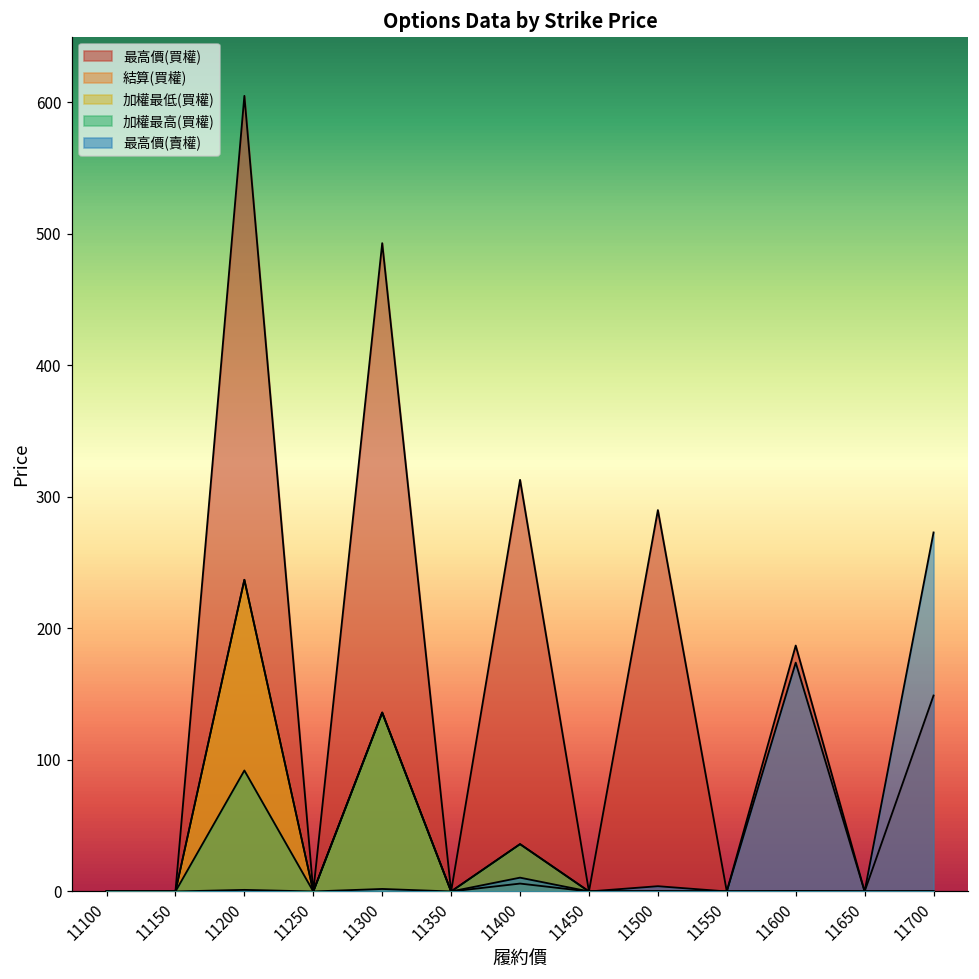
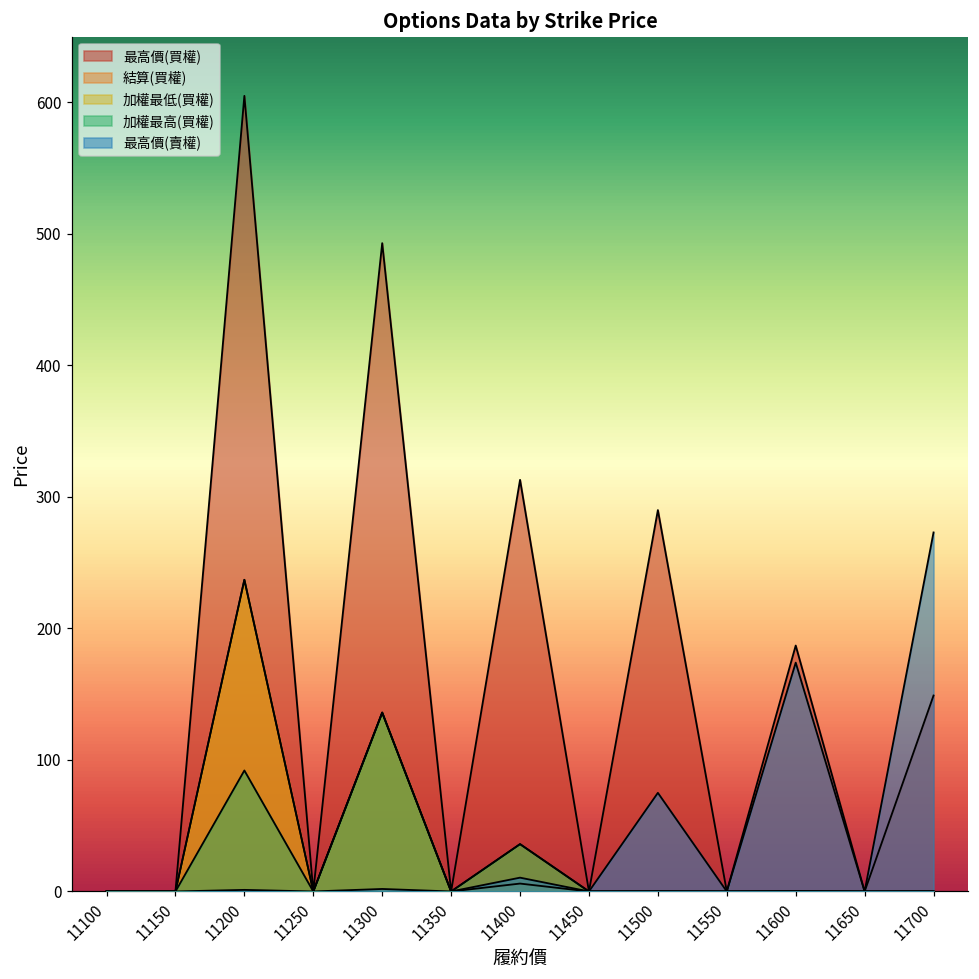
  {
    "最高價(買權)": {
      "11200": 605,
      "11300": 493,
      "11400": 313,
      "11500": 290,
      "11600": 187,
      "11700": 149
    },
    "加權最高(買權)": {
      "11200": 92
    },
    "最高價(賣權)": {
      "11200": 1,
      "11300": 2,
      "11400": 11,
-     "11500": 4,
+     "11500": 75,
      "11600": 174,
      "11700": 273
    }
  }
